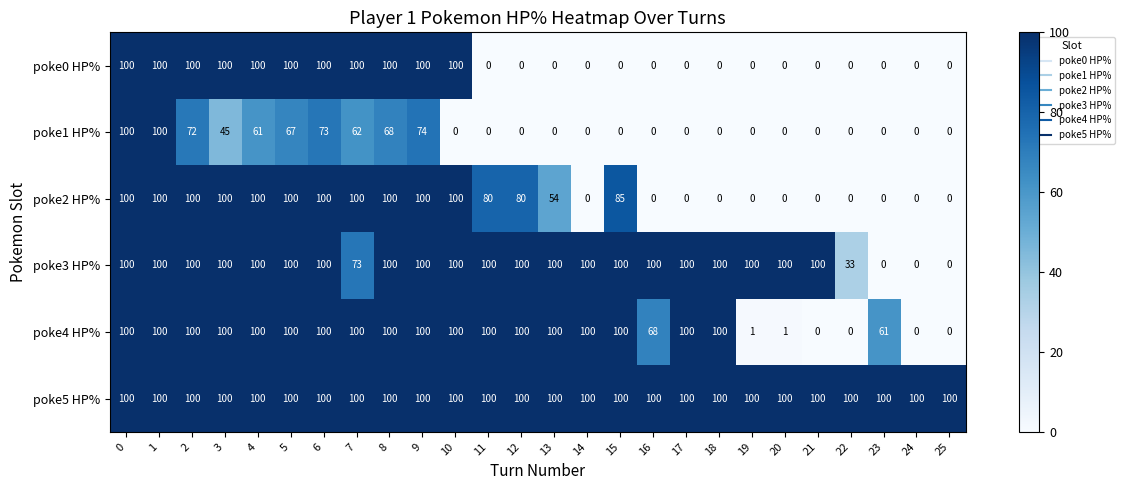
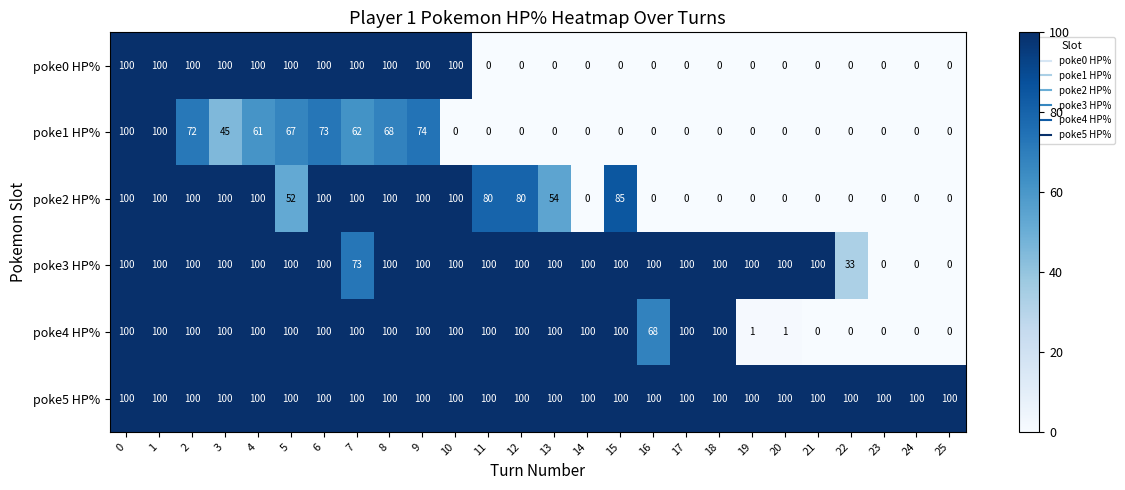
  {
    "poke0 HP%": {
      "0": 100,
      "1": 100,
      "2": 100,
      "3": 100,
      "4": 100,
      "5": 100,
      "6": 100,
      "7": 100,
      "8": 100,
      "9": 100,
      "10": 100,
      "11": 0,
      "12": 0,
      "13": 0,
      "14": 0,
      "15": 0,
      "16": 0,
      "17": 0,
      "18": 0,
      "19": 0,
      "20": 0,
      "21": 0,
      "22": 0,
      "23": 0,
      "24": 0,
      "25": 0
    },
    "poke1 HP%": {
      "0": 100,
      "1": 100,
      "2": 72,
      "3": 45,
      "4": 61,
      "5": 67,
      "6": 73,
      "7": 62,
      "8": 68,
      "9": 74,
      "10": 0,
      "11": 0,
      "12": 0,
      "13": 0,
      "14": 0,
      "15": 0,
      "16": 0,
      "17": 0,
      "18": 0,
      "19": 0,
      "20": 0,
      "21": 0,
      "22": 0,
      "23": 0,
      "24": 0,
      "25": 0
    },
    "poke2 HP%": {
      "0": 100,
      "1": 100,
      "2": 100,
      "3": 100,
      "4": 100,
-     "5": 100,
+     "5": 52,
      "6": 100,
      "7": 100,
      "8": 100,
      "9": 100,
      "10": 100,
      "11": 80,
      "12": 80,
      "13": 54,
      "14": 0,
      "15": 85,
      "16": 0,
      "17": 0,
      "18": 0,
      "19": 0,
      "20": 0,
      "21": 0,
      "22": 0,
      "23": 0,
      "24": 0,
      "25": 0
    },
    "poke3 HP%": {
      "0": 100,
      "1": 100,
      "2": 100,
      "3": 100,
      "4": 100,
      "5": 100,
      "6": 100,
      "7": 73,
      "8": 100,
      "9": 100,
      "10": 100,
      "11": 100,
      "12": 100,
      "13": 100,
      "14": 100,
      "15": 100,
      "16": 100,
      "17": 100,
      "18": 100,
      "19": 100,
      "20": 100,
      "21": 100,
      "22": 33,
      "23": 0,
      "24": 0,
      "25": 0
    },
    "poke4 HP%": {
      "0": 100,
      "1": 100,
      "2": 100,
      "3": 100,
      "4": 100,
      "5": 100,
      "6": 100,
      "7": 100,
      "8": 100,
      "9": 100,
      "10": 100,
      "11": 100,
      "12": 100,
      "13": 100,
      "14": 100,
      "15": 100,
      "16": 68,
      "17": 100,
      "18": 100,
      "19": 1,
      "20": 1,
      "21": 0,
      "22": 0,
-     "23": 61,
+     "23": 0,
      "24": 0,
      "25": 0
    },
    "poke5 HP%": {
      "0": 100,
      "1": 100,
      "2": 100,
      "3": 100,
      "4": 100,
      "5": 100,
      "6": 100,
      "7": 100,
      "8": 100,
      "9": 100,
      "10": 100,
      "11": 100,
      "12": 100,
      "13": 100,
      "14": 100,
      "15": 100,
      "16": 100,
      "17": 100,
      "18": 100,
      "19": 100,
      "20": 100,
      "21": 100,
      "22": 100,
      "23": 100,
      "24": 100,
      "25": 100
    }
  }
